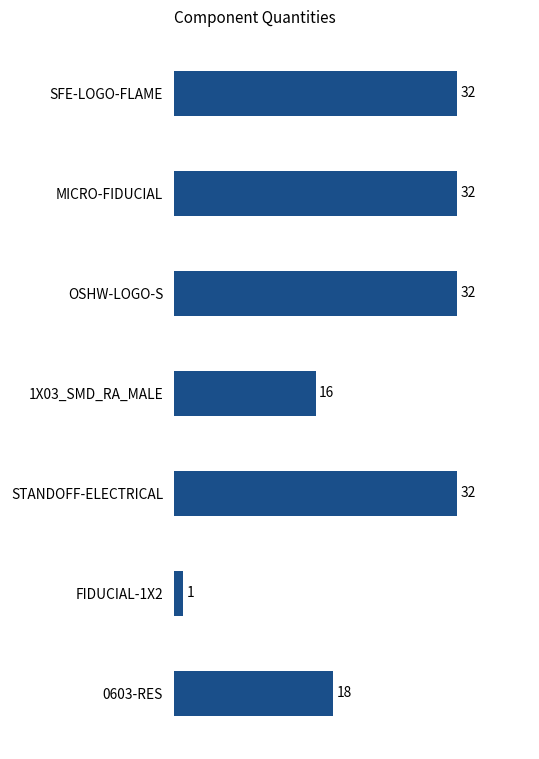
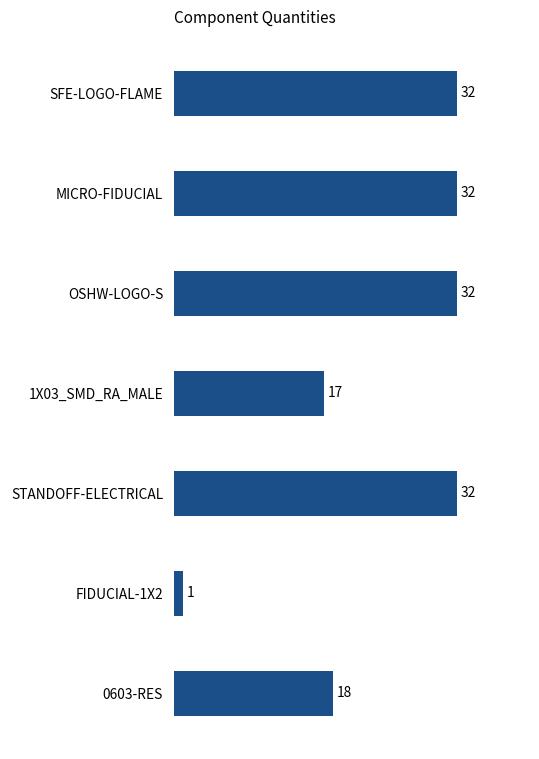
  {
    "SFE-LOGO-FLAME": 32,
    "MICRO-FIDUCIAL": 32,
    "OSHW-LOGO-S": 32,
-   "1X03_SMD_RA_MALE": 16,
+   "1X03_SMD_RA_MALE": 17,
    "STANDOFF-ELECTRICAL": 32,
    "FIDUCIAL-1X2": 1,
    "0603-RES": 18
  }
